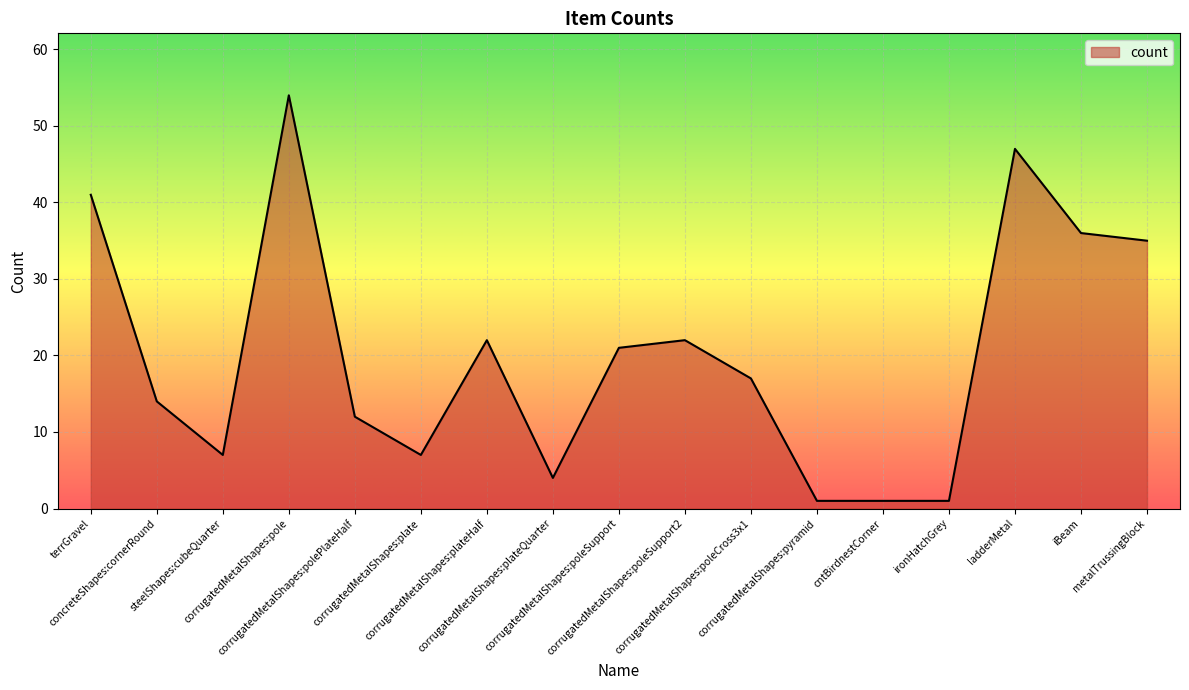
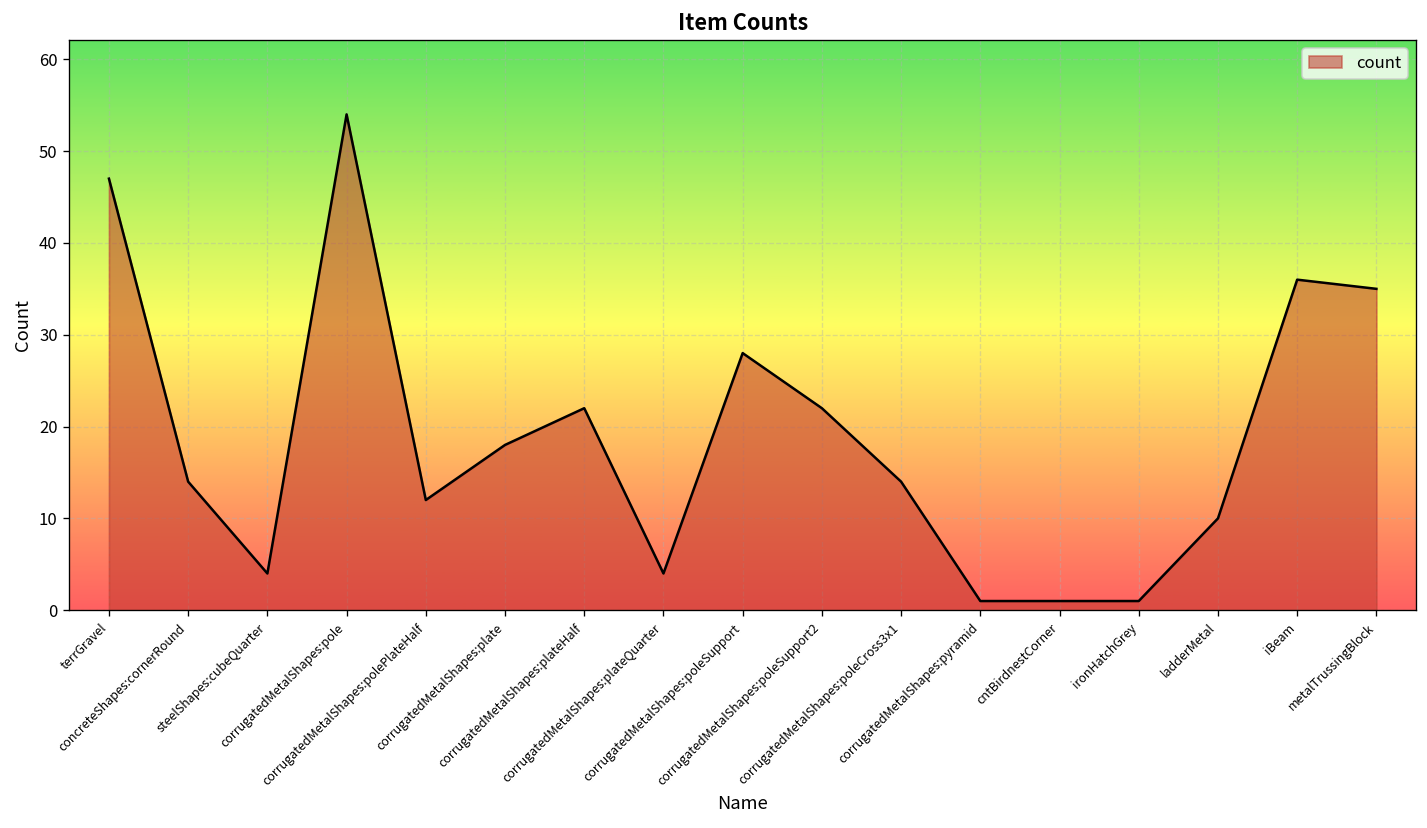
  {
-   "terrGravel": 41,
+   "terrGravel": 47,
    "concreteShapes:cornerRound": 14,
-   "steelShapes:cubeQuarter": 7,
+   "steelShapes:cubeQuarter": 4,
    "corrugatedMetalShapes:pole": 54,
    "corrugatedMetalShapes:polePlateHalf": 12,
-   "corrugatedMetalShapes:plate": 7,
+   "corrugatedMetalShapes:plate": 18,
    "corrugatedMetalShapes:plateHalf": 22,
    "corrugatedMetalShapes:plateQuarter": 4,
-   "corrugatedMetalShapes:poleSupport": 21,
+   "corrugatedMetalShapes:poleSupport": 28,
    "corrugatedMetalShapes:poleSupport2": 22,
-   "corrugatedMetalShapes:poleCross3x1": 17,
+   "corrugatedMetalShapes:poleCross3x1": 14,
    "corrugatedMetalShapes:pyramid": 1,
    "cntBirdnestCorner": 1,
    "ironHatchGrey": 1,
-   "ladderMetal": 47,
+   "ladderMetal": 10,
    "iBeam": 36,
    "metalTrussingBlock": 35
  }
